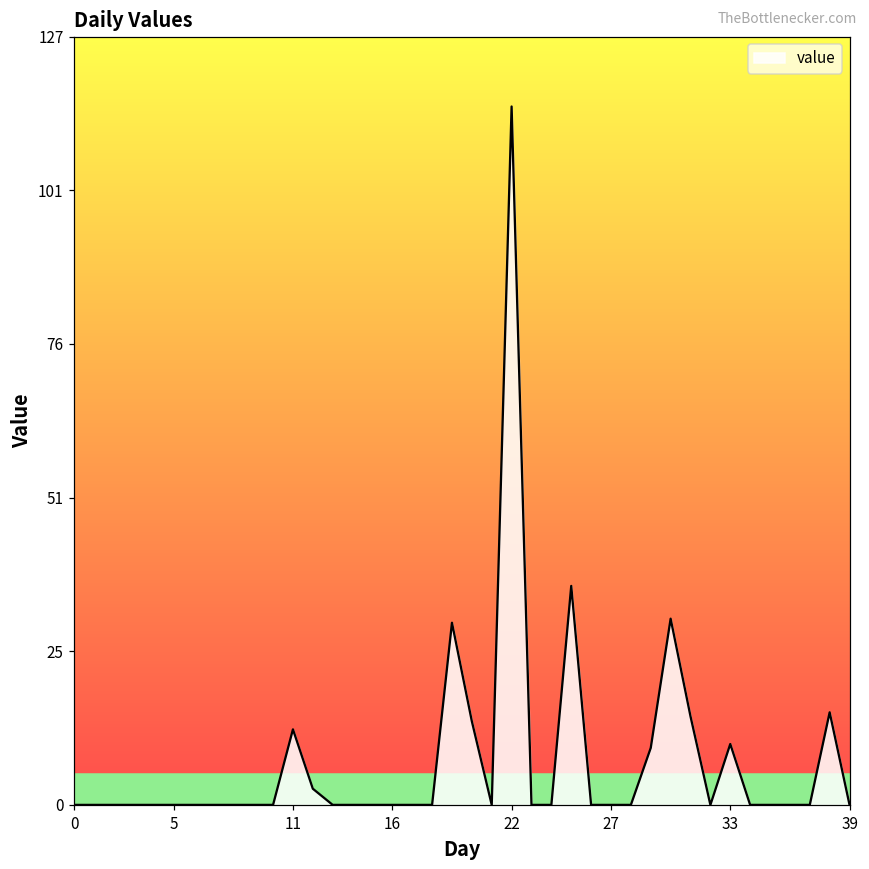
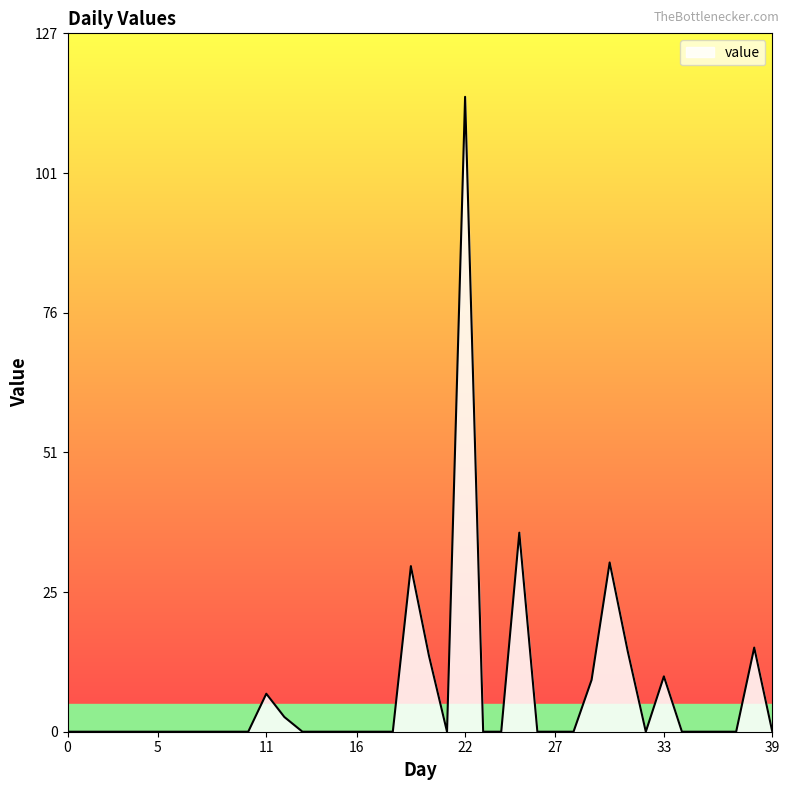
  {
-   "11": 12,
+   "11": 7,
    "22": 115,
    "33": 10
  }
